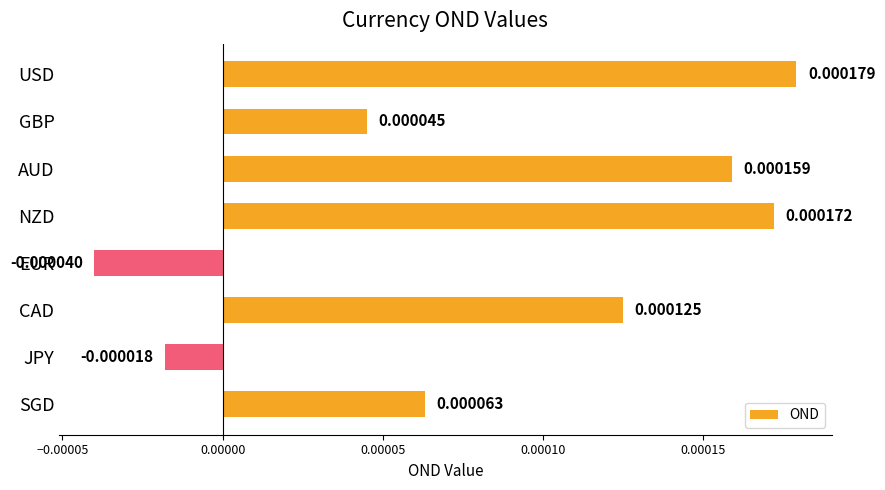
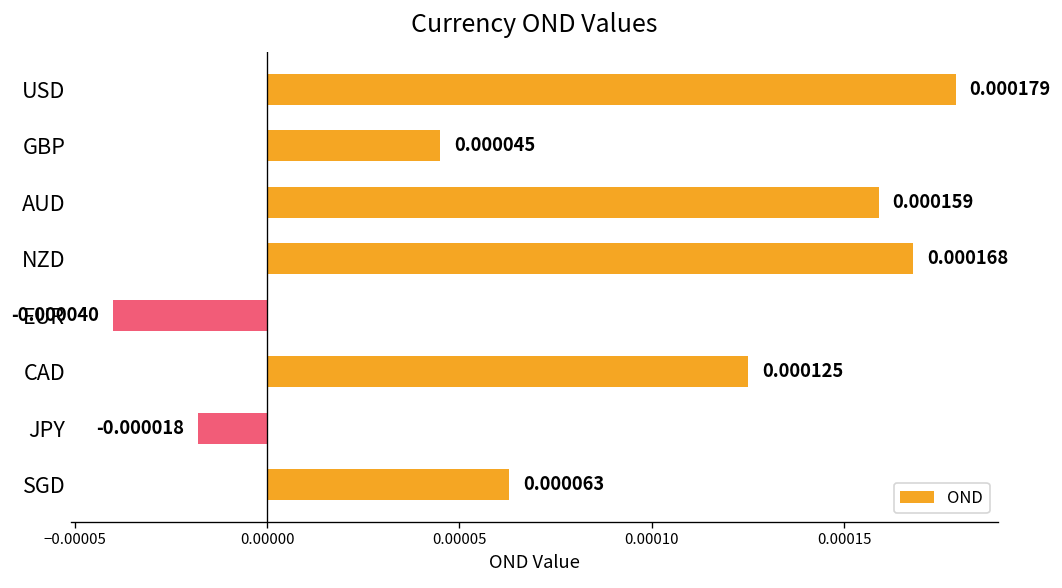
  {
    "USD": 0.000179,
    "GBP": 0.000045,
    "AUD": 0.000159,
-   "NZD": 0.000172,
+   "NZD": 0.000168,
    "EUR": -0.000040,
    "CAD": 0.000125,
    "JPY": -0.000018,
    "SGD": 0.000063
  }
